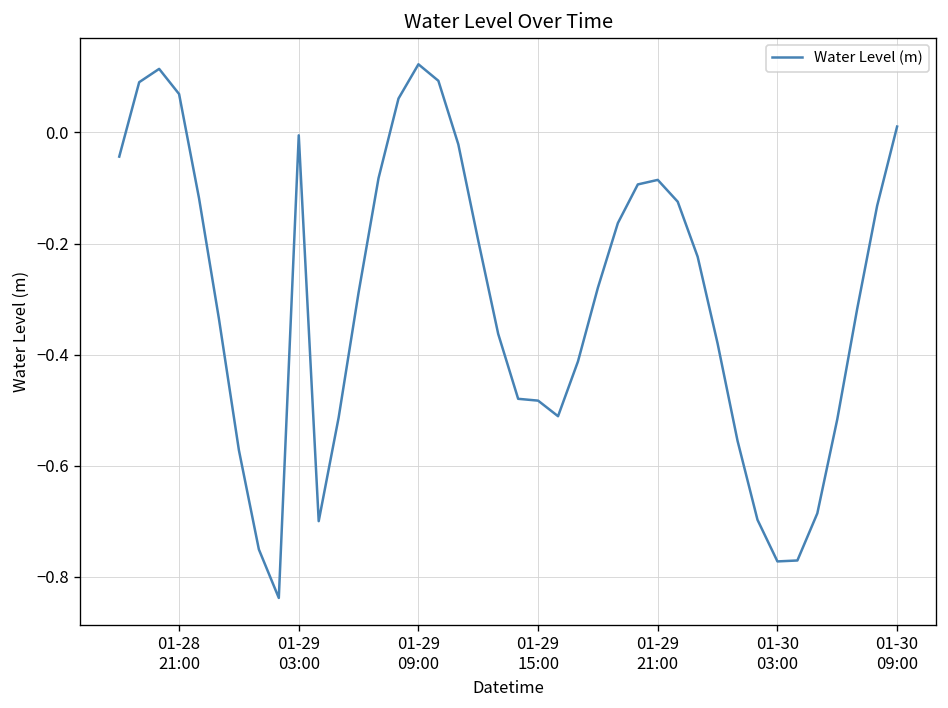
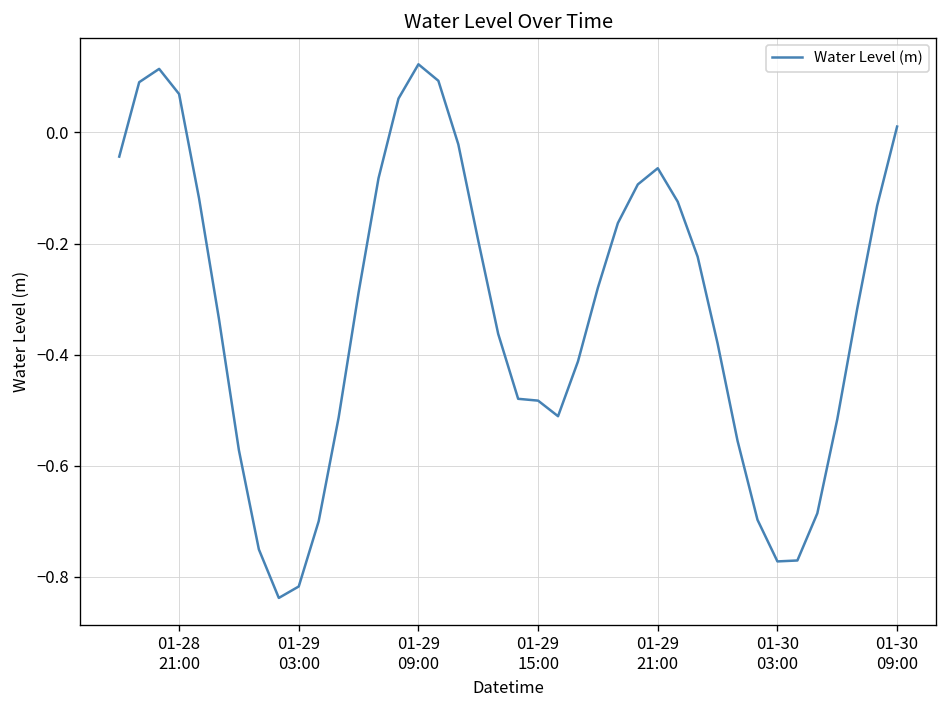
  {
    "01-28 21:00": 0.07,
-   "01-29 03:00": -0.01,
+   "01-29 03:00": -0.82,
    "01-29 09:00": 0.12,
    "01-29 15:00": -0.48,
-   "01-29 21:00": -0.09,
+   "01-29 21:00": -0.06,
    "01-30 03:00": -0.77,
    "01-30 09:00": 0.01
  }
